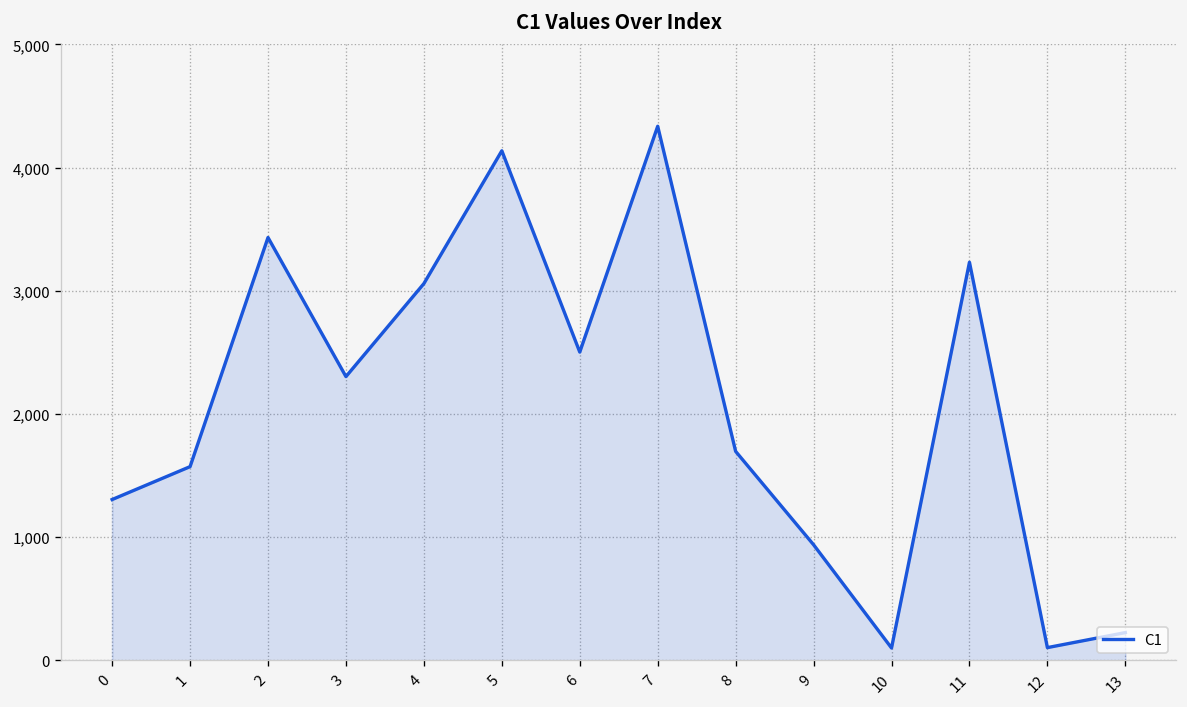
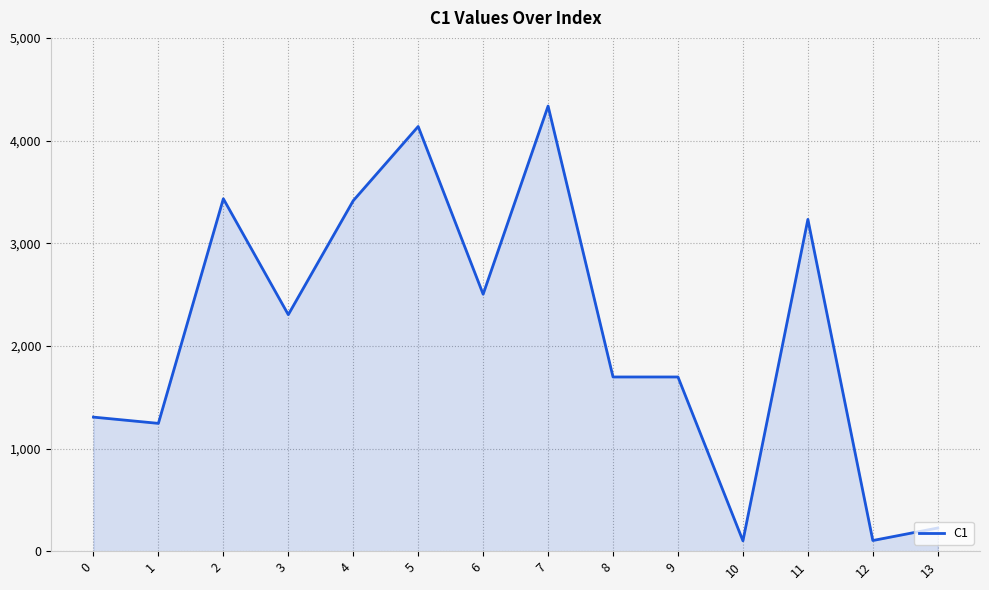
  {
    "0": "1,310",
-   "1": "1,570",
+   "1": "1,250",
    "2": "3,430",
    "3": "2,300",
-   "4": "3,060",
+   "4": "3,410",
    "5": "4,140",
    "6": "2,500",
    "7": "4,340",
    "8": "1,700",
-   "9": "940",
+   "9": "1,700",
    "10": "100",
    "11": "3,230",
    "12": "100"
  }
